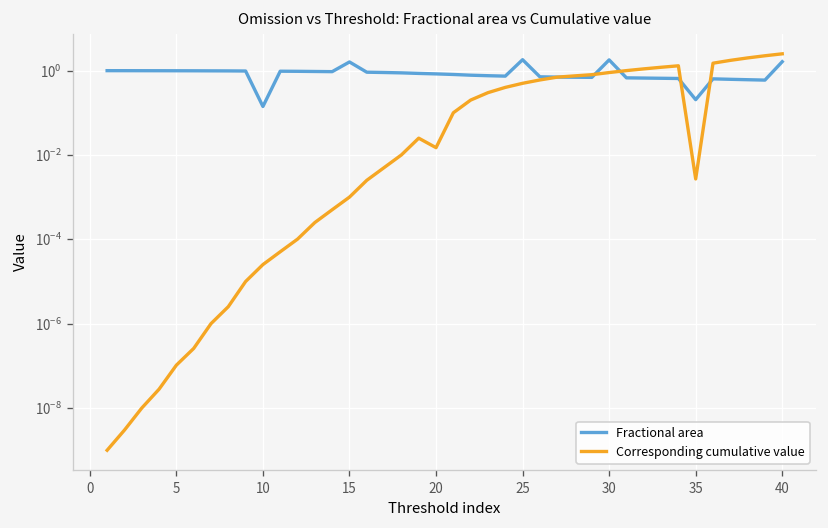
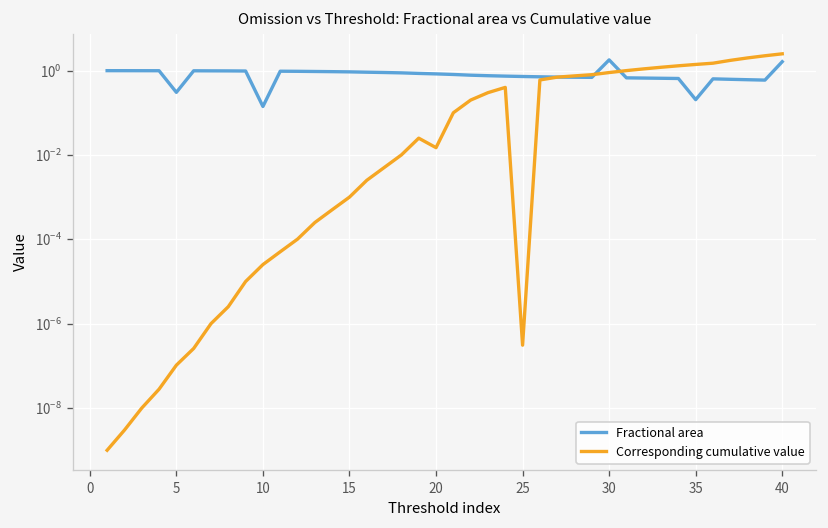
  {
    "Fractional area": {
-     "5": 1.0,
+     "5": 0.3,
      "10": 0.14,
-     "15": 2,
+     "15": 0.9,
      "20": 0.8,
-     "25": 2,
+     "25": 0.7,
      "30": 2,
      "35": 0.2,
      "40": 2
    },
    "Corresponding cumulative value": {
      "5": 0.0000001,
      "10": 0.00003,
      "15": 0.0010,
      "20": 0.015,
-     "25": 0.5,
+     "25": 0.0000003,
      "30": 0.9,
-     "35": 0.003,
+     "35": 1.4,
      "40": 3
    }
  }
